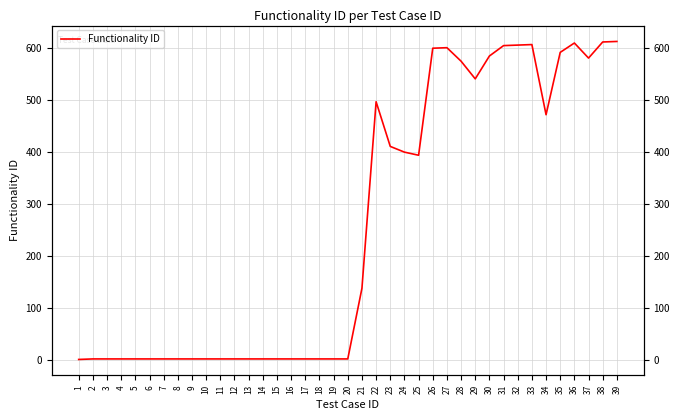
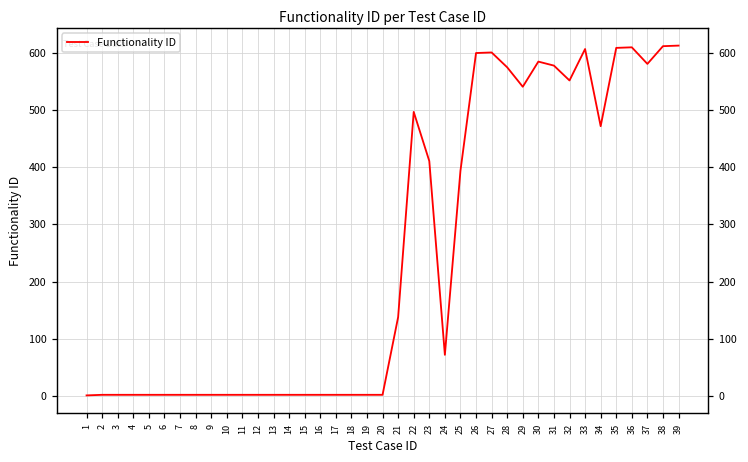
  {
    "1": 0,
    "2": 0,
    "3": 0,
    "4": 0,
    "5": 0,
    "6": 0,
    "7": 0,
    "8": 0,
    "9": 0,
    "10": 0,
    "11": 0,
    "12": 0,
    "13": 0,
    "14": 0,
    "15": 0,
    "16": 0,
    "17": 0,
    "18": 0,
    "19": 0,
    "20": 0,
    "21": 140,
    "22": 500,
    "23": 410,
-   "24": 400,
+   "24": 70,
    "25": 390,
    "26": 600,
    "27": 600,
    "28": 580,
    "29": 540,
    "30": 590,
-   "31": 610,
-   "32": 610,
+   "31": 580,
+   "32": 550,
    "33": 610,
    "34": 470,
-   "35": 590,
+   "35": 610,
    "36": 610,
    "37": 580,
    "38": 610,
    "39": 610
  }
